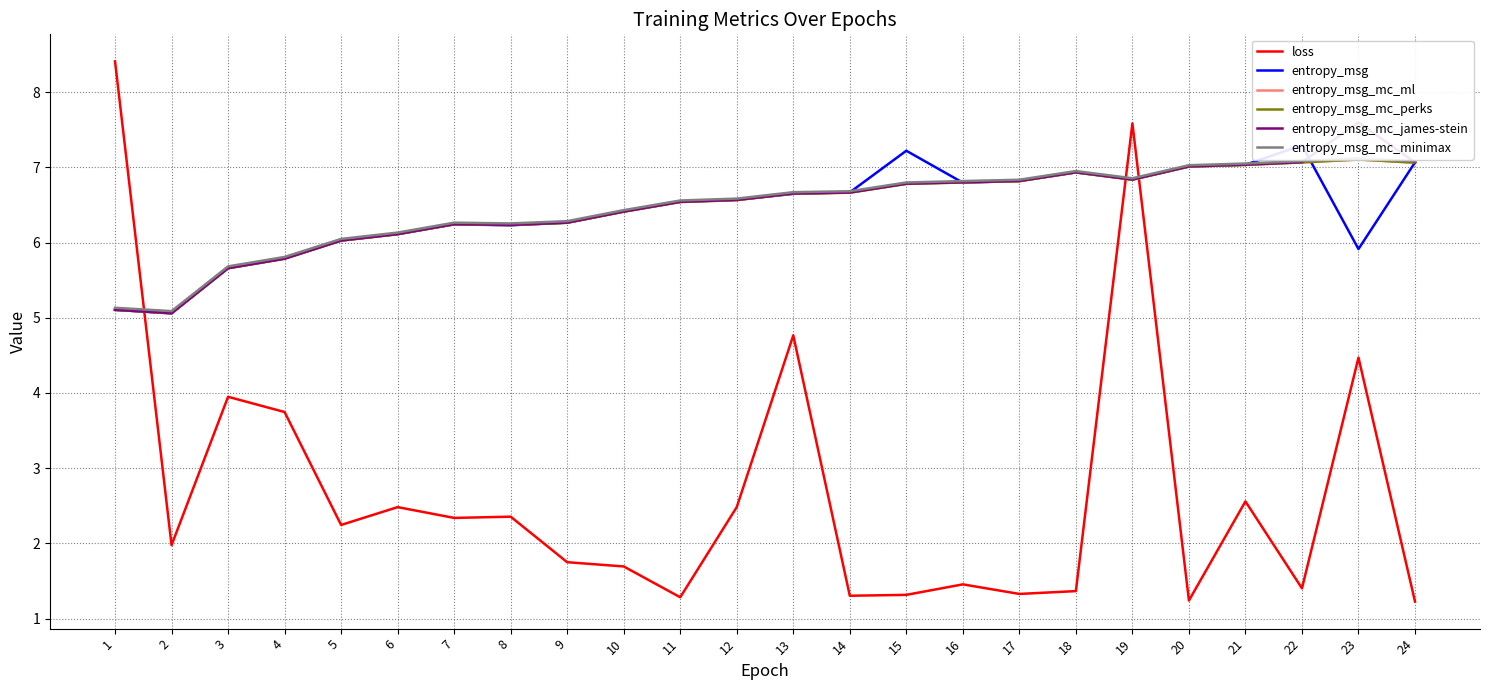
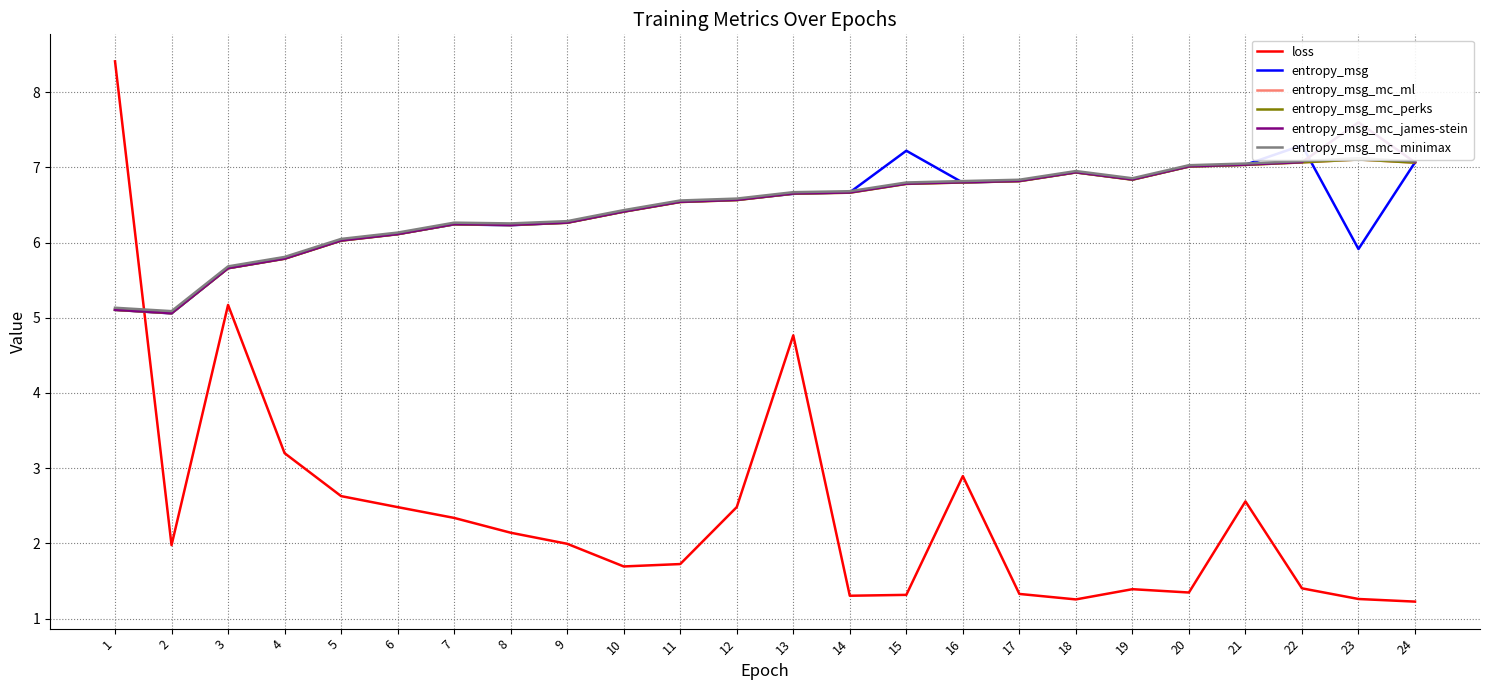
  {
    "loss": {
      "1": 8.4,
      "2": 2.0,
-     "3": 3.9,
-     "4": 3.7,
-     "5": 2.2,
+     "3": 5.2,
+     "4": 3.2,
+     "5": 2.6,
      "6": 2.5,
      "7": 2.3,
-     "8": 2.4,
-     "9": 1.7,
+     "8": 2.1,
+     "9": 2.0,
      "10": 1.7,
-     "11": 1.3,
+     "11": 1.7,
      "12": 2.5,
      "13": 4.8,
      "14": 1.3,
      "15": 1.3,
-     "16": 1.5,
+     "16": 2.9,
      "17": 1.3,
-     "18": 1.4,
-     "19": 7.6,
-     "20": 1.2,
+     "18": 1.3,
+     "19": 1.4,
+     "20": 1.3,
      "21": 2.6,
      "22": 1.4,
-     "23": 4.5,
+     "23": 1.3,
      "24": 1.2
    },
    "entropy_msg": {
      "15": 7.2,
      "23": 5.9
    }
  }
